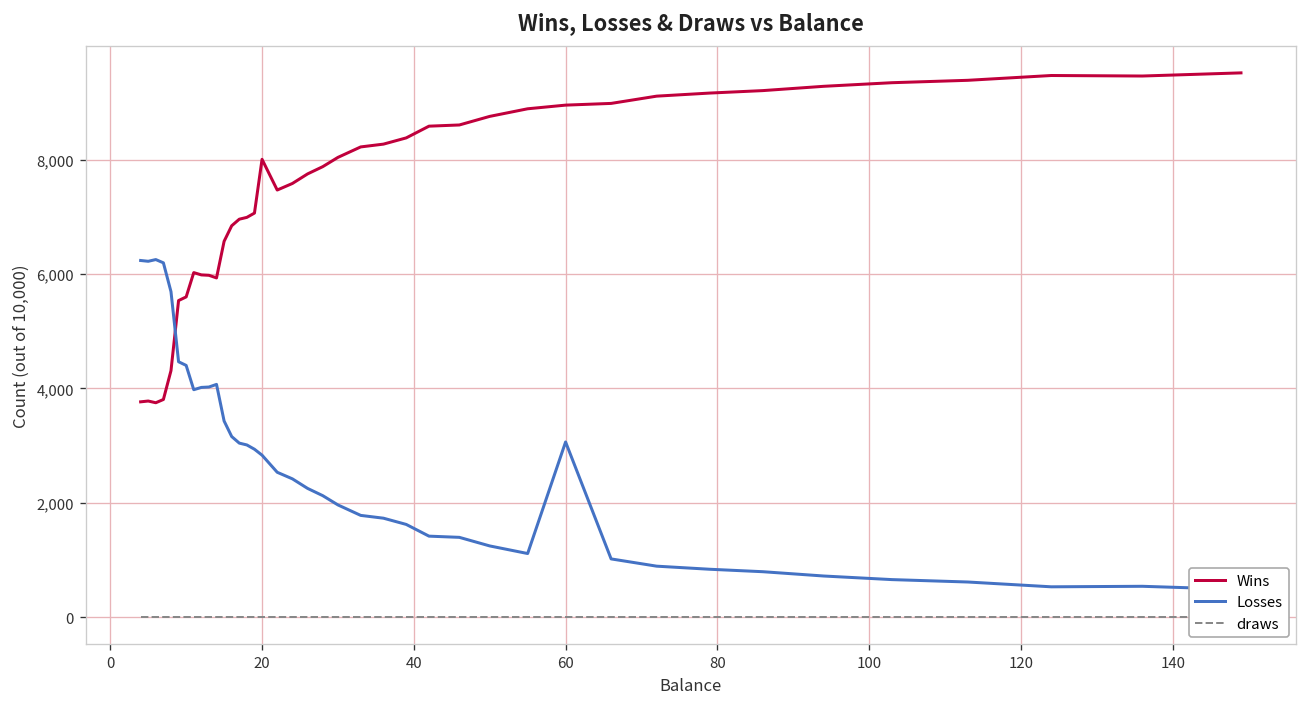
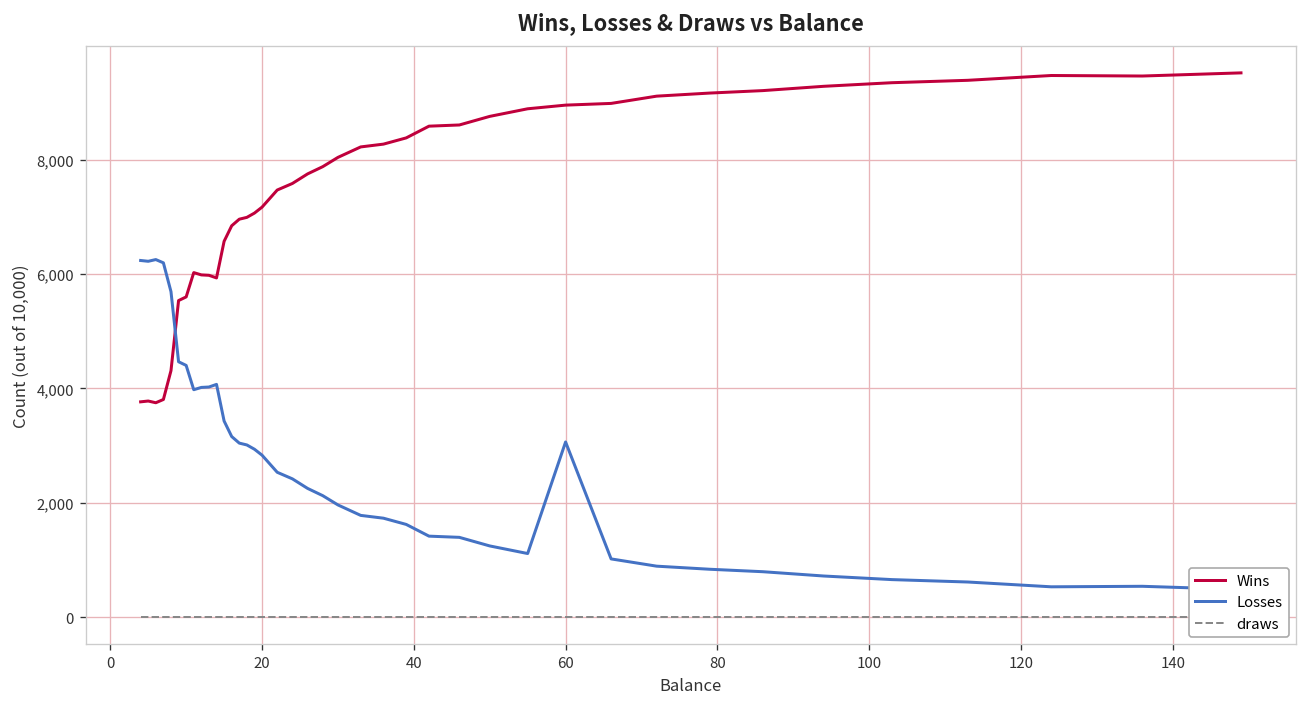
  {
    "Wins": {
-     "20": "8,000",
+     "20": "7,200",
      "60": "9,000"
    },
    "Losses": {
      "20": "2,800",
      "60": "3,100"
    },
    "draws": {
      "20": "0",
      "60": "0"
    }
  }
